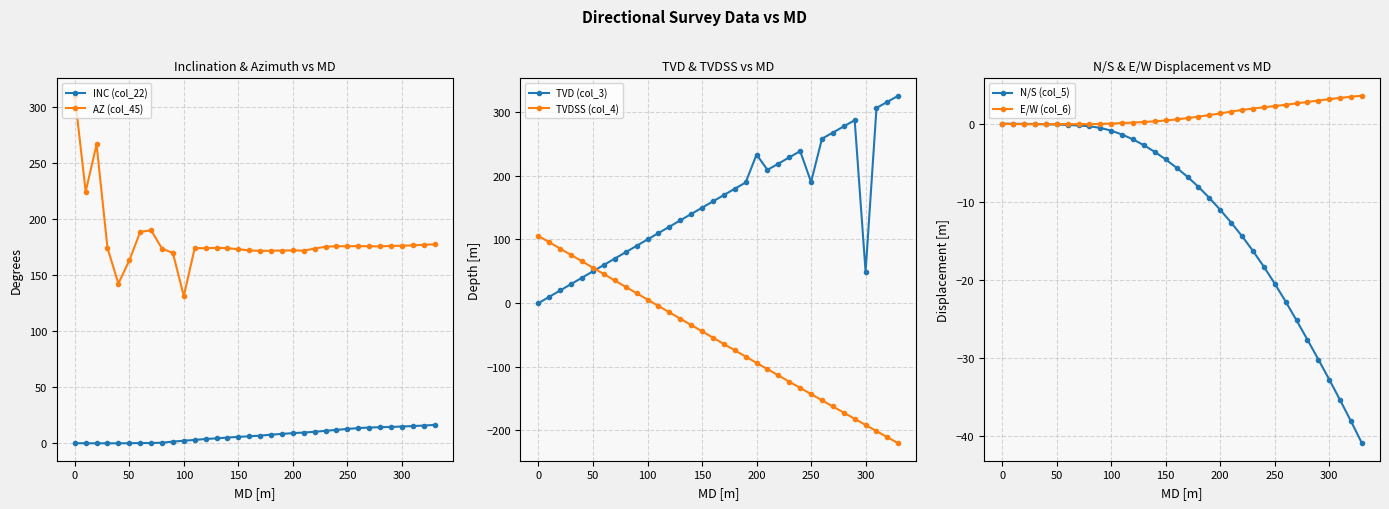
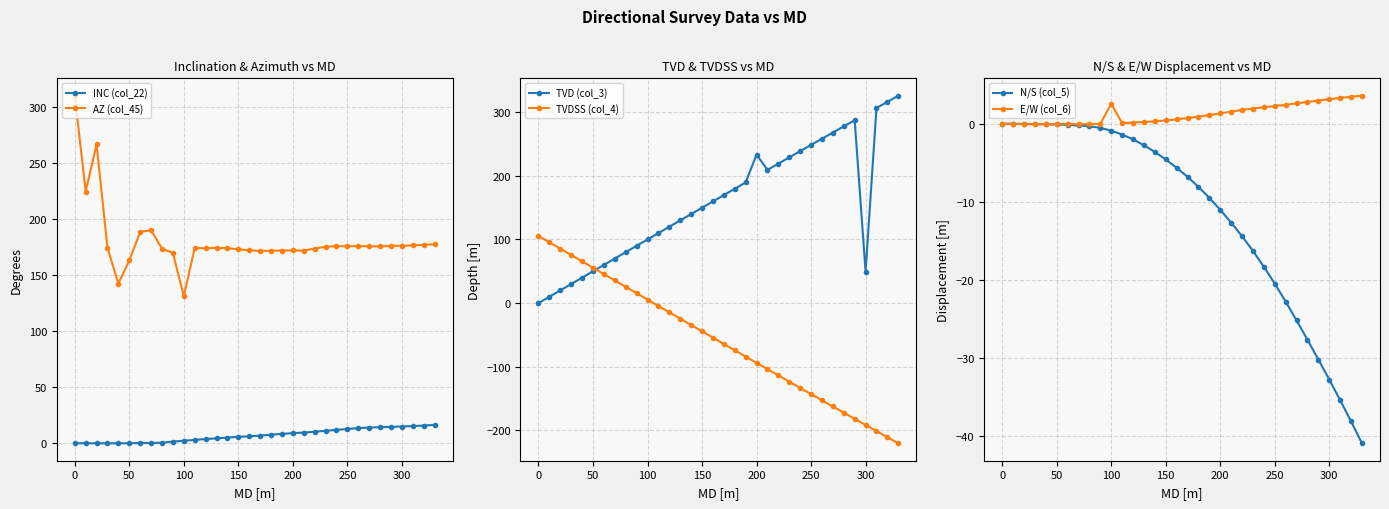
  {
    "Inclination & Azimuth vs MD": {
      "INC (col_22)": {
        "0": 0,
        "50": 0,
        "100": 2,
        "150": 6,
        "200": 9,
        "250": 13,
        "300": 15
      },
      "AZ (col_45)": {
        "50": 163,
        "100": 131,
        "150": 173,
        "200": 172,
        "250": 176,
        "300": 176
      }
    },
    "TVD & TVDSS vs MD": {
      "TVD (col_3)": {
        "0": 0,
        "50": 50,
        "100": 100,
        "150": 150,
        "200": 230,
-       "250": 190,
+       "250": 250,
        "300": 50
      },
      "TVDSS (col_4)": {
        "0": 110,
        "50": 60,
        "100": 10,
        "150": -40,
        "200": -90,
        "250": -140,
        "300": -190
      }
    },
    "N/S & E/W Displacement vs MD": {
      "N/S (col_5)": {
        "100": -1,
        "150": -5,
        "200": -11,
        "250": -20,
        "300": -33
      },
      "E/W (col_6)": {
-       "100": 0,
+       "100": 3,
        "150": 0,
        "200": 1,
        "250": 2,
        "300": 3
      }
    }
  }
